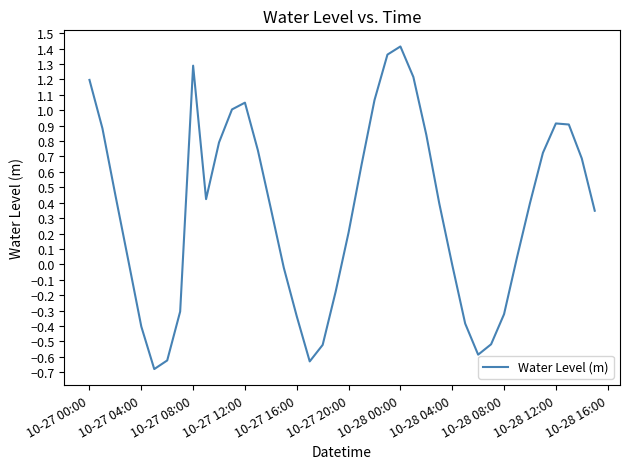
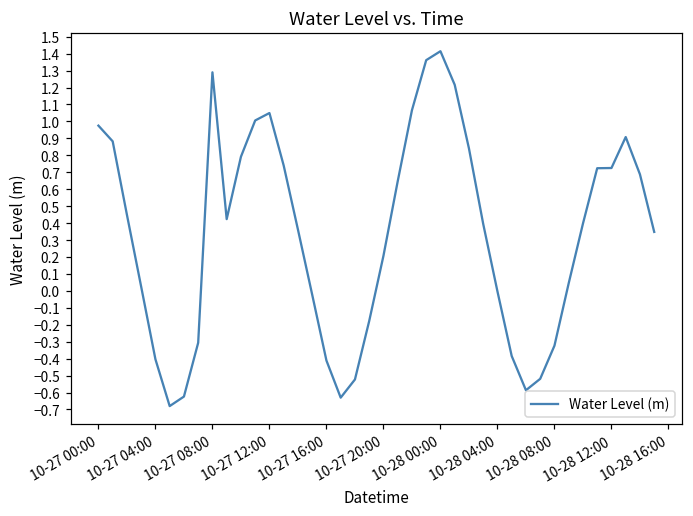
  {
-   "10-27 00:00": 1.20,
+   "10-27 00:00": 0.97,
    "10-27 04:00": -0.40,
    "10-27 08:00": 1.29,
    "10-27 12:00": 1.05,
-   "10-27 16:00": -0.34,
+   "10-27 16:00": -0.41,
    "10-27 20:00": 0.21,
    "10-28 00:00": 1.41,
    "10-28 04:00": 0.00,
    "10-28 08:00": -0.32,
-   "10-28 12:00": 0.91
+   "10-28 12:00": 0.72
  }
